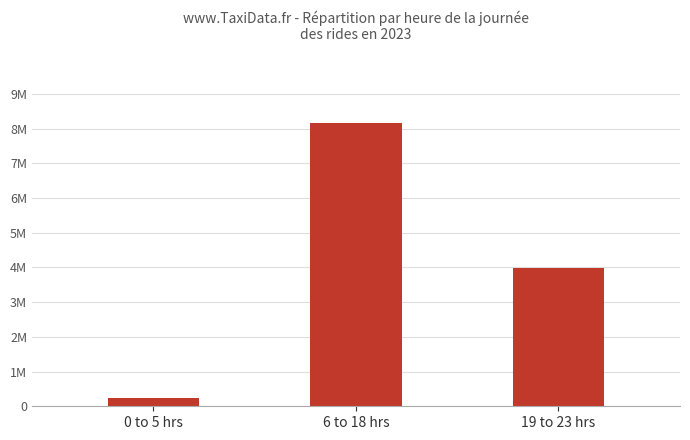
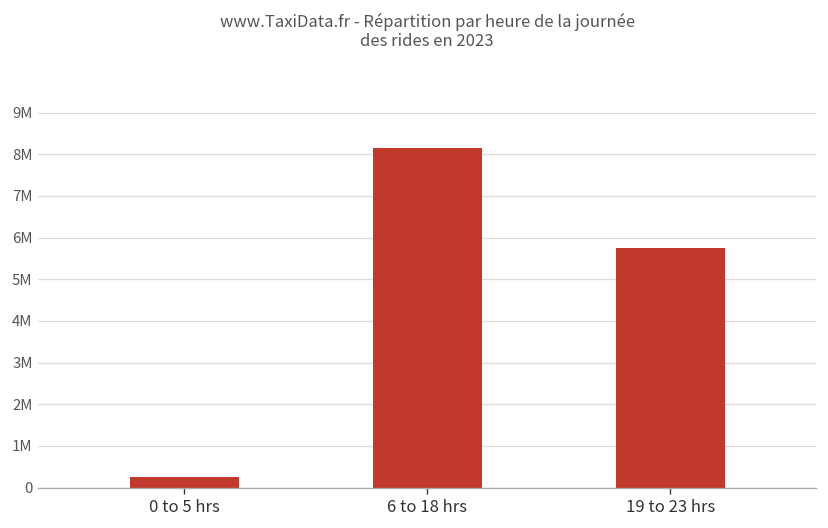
  {
    "0 to 5 hrs": 200000,
    "6 to 18 hrs": 8100000,
-   "19 to 23 hrs": 4000000
+   "19 to 23 hrs": 5700000
  }
